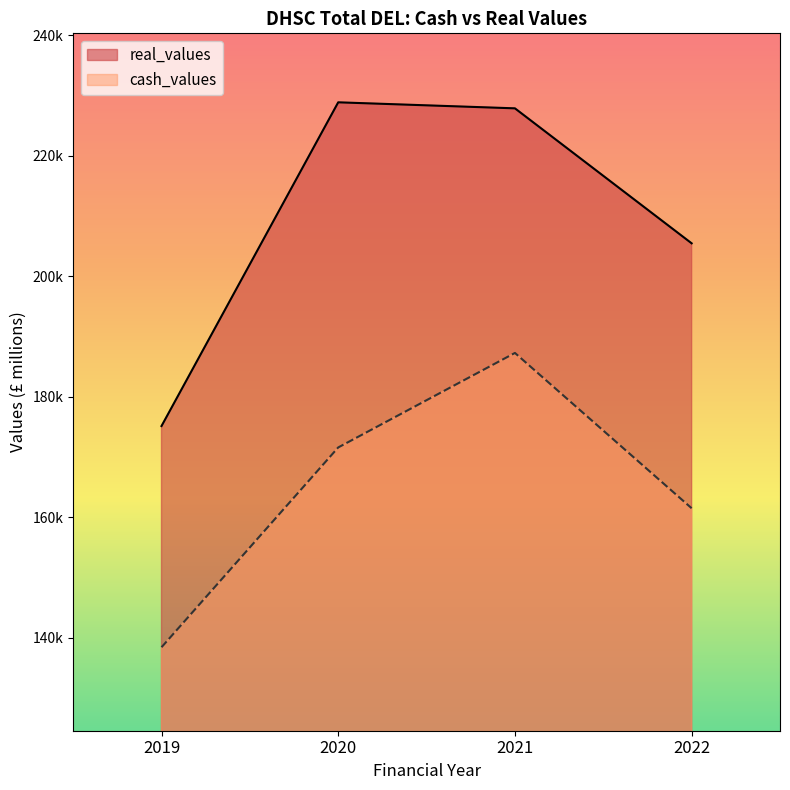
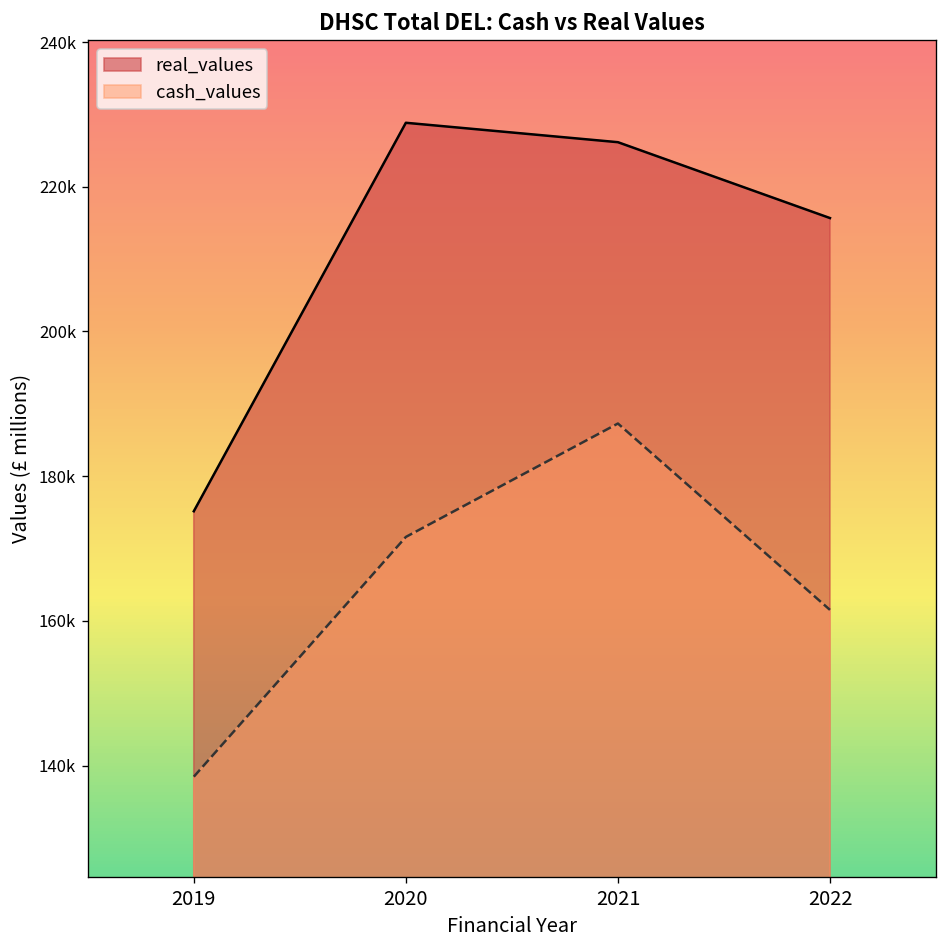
  {
    "real_values": {
      "2019": 175000,
      "2020": 229000,
-     "2021": 228000,
-     "2022": 205000
+     "2021": 226000,
+     "2022": 216000
    },
    "cash_values": {
      "2019": 138000,
      "2020": 172000,
      "2021": 187000,
      "2022": 162000
    }
  }
